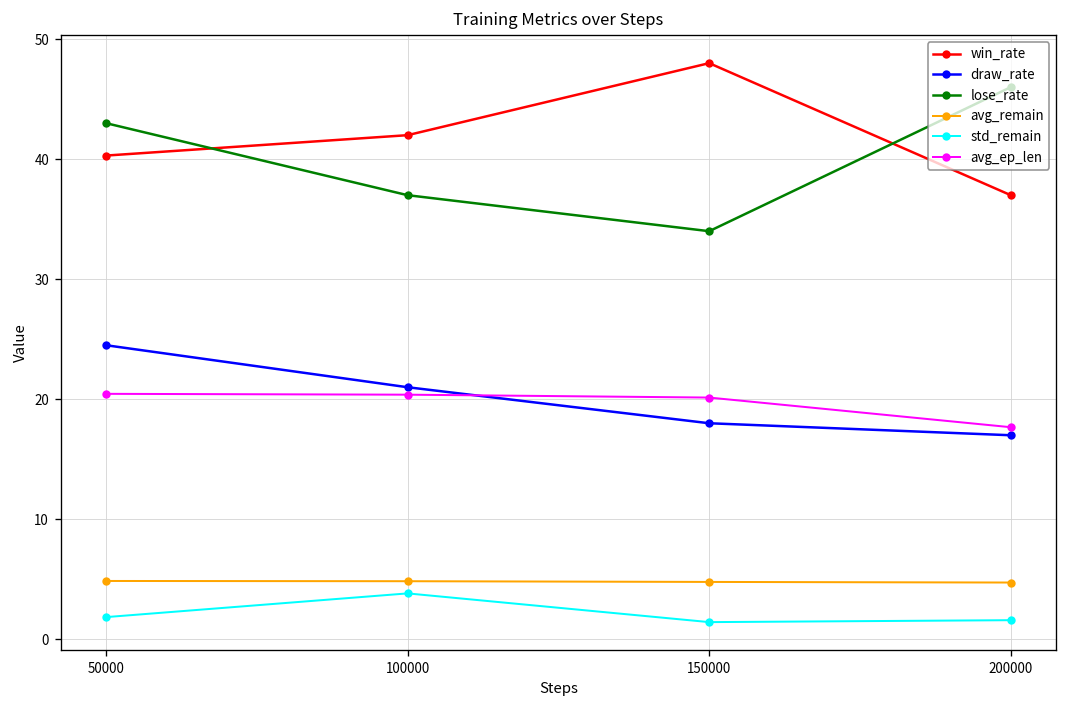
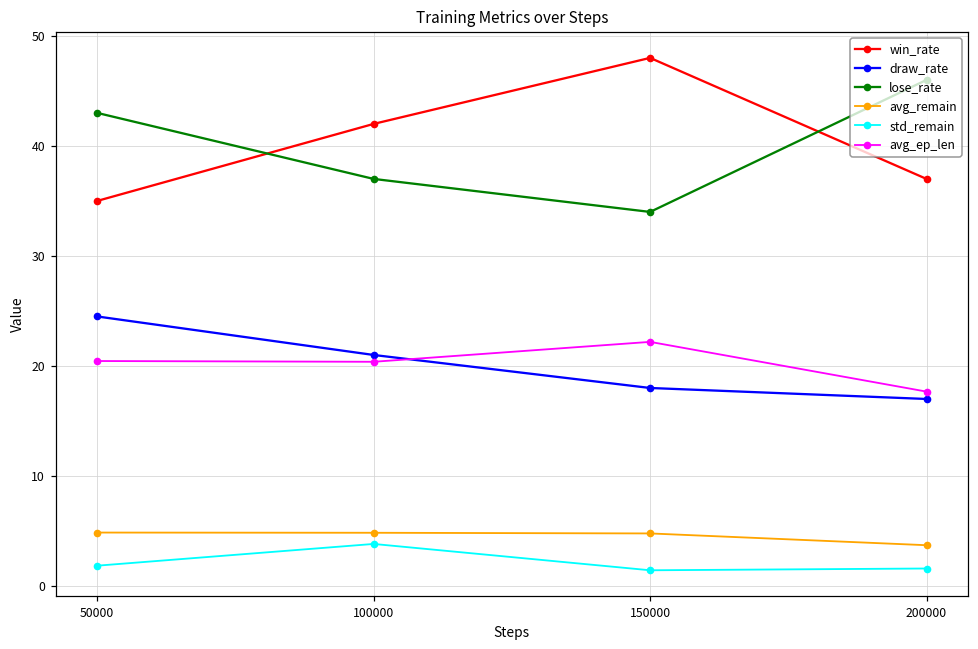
  {
    "win_rate": {
-     "50000": 40.3,
+     "50000": 35.0,
      "100000": 42.0,
      "150000": 48.0,
      "200000": 37.0
    },
    "draw_rate": {
      "50000": 24.5,
      "100000": 21.0,
      "150000": 18.0,
      "200000": 17.0
    },
    "lose_rate": {
      "50000": 43.0,
      "100000": 37.0,
      "150000": 34.0
    },
    "avg_remain": {
      "50000": 4.9,
      "100000": 4.8,
      "150000": 4.8,
-     "200000": 4.7
+     "200000": 3.7
    },
    "std_remain": {
      "50000": 1.8,
      "100000": 3.8,
      "150000": 1.4,
      "200000": 1.6
    },
    "avg_ep_len": {
      "50000": 20.5,
      "100000": 20.4,
-     "150000": 20.1,
+     "150000": 22.2,
      "200000": 17.7
    }
  }
